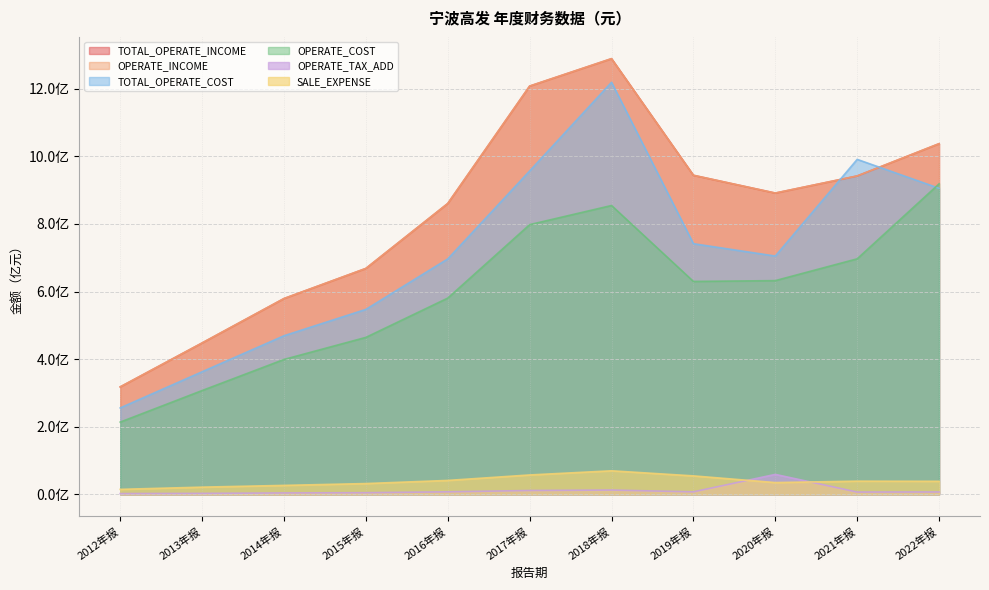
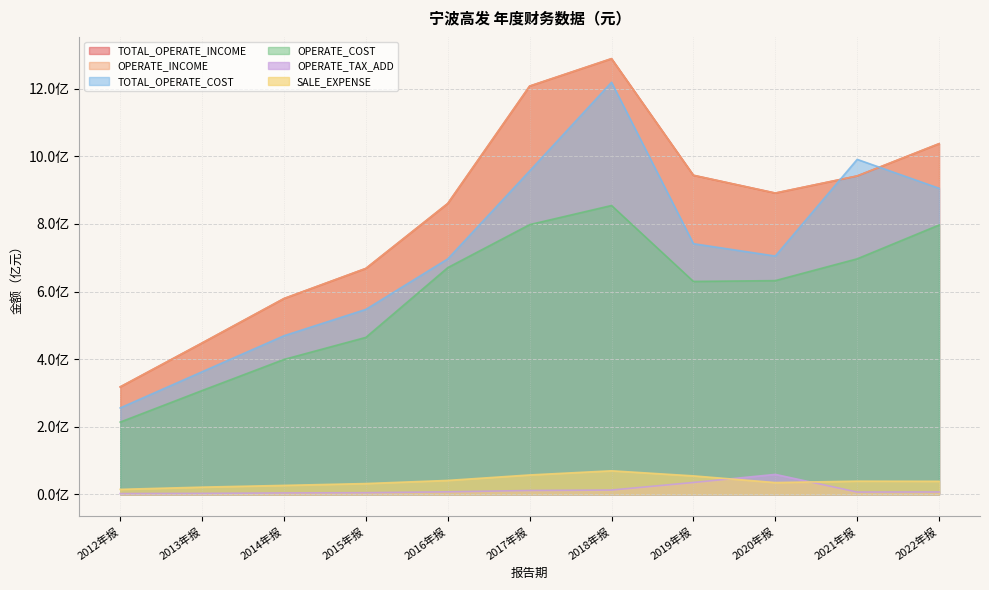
  {
    "TOTAL_OPERATE_COST": {
      "2012年报": "2.6亿",
      "2013年报": "3.6亿",
      "2014年报": "4.7亿",
      "2015年报": "5.5亿",
      "2016年报": "7.0亿",
      "2017年报": "9.6亿",
      "2018年报": "12.2亿",
      "2019年报": "7.4亿",
      "2020年报": "7.1亿",
      "2021年报": "9.9亿",
      "2022年报": "9.1亿"
    },
    "OPERATE_COST": {
      "2012年报": "2.1亿",
      "2013年报": "3.1亿",
      "2014年报": "4.0亿",
      "2015年报": "4.6亿",
-     "2016年报": "5.8亿",
+     "2016年报": "6.7亿",
      "2017年报": "8.0亿",
      "2018年报": "8.5亿",
      "2019年报": "6.3亿",
      "2020年报": "6.3亿",
      "2021年报": "7.0亿",
-     "2022年报": "9.2亿"
+     "2022年报": "8.0亿"
    },
    "OPERATE_TAX_ADD": {
      "2012年报": "0.0亿",
      "2013年报": "0.0亿",
      "2014年报": "0.0亿",
      "2015年报": "0.0亿",
      "2016年报": "0.1亿",
      "2017年报": "0.1亿",
      "2018年报": "0.1亿",
-     "2019年报": "0.1亿",
+     "2019年报": "0.4亿",
      "2020年报": "0.6亿",
      "2021年报": "0.1亿",
      "2022年报": "0.1亿"
    }
  }
